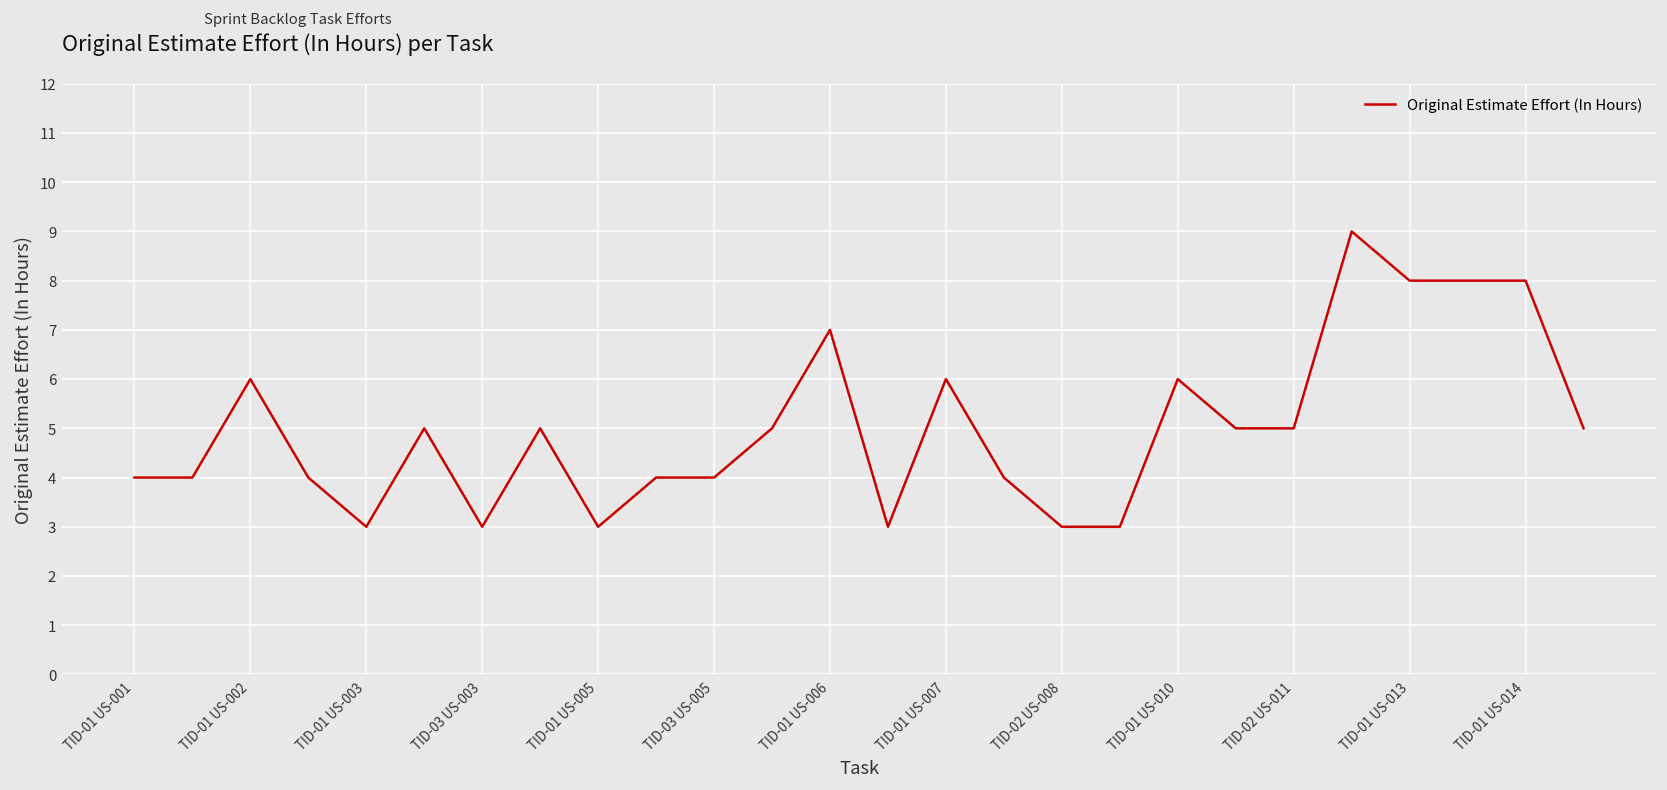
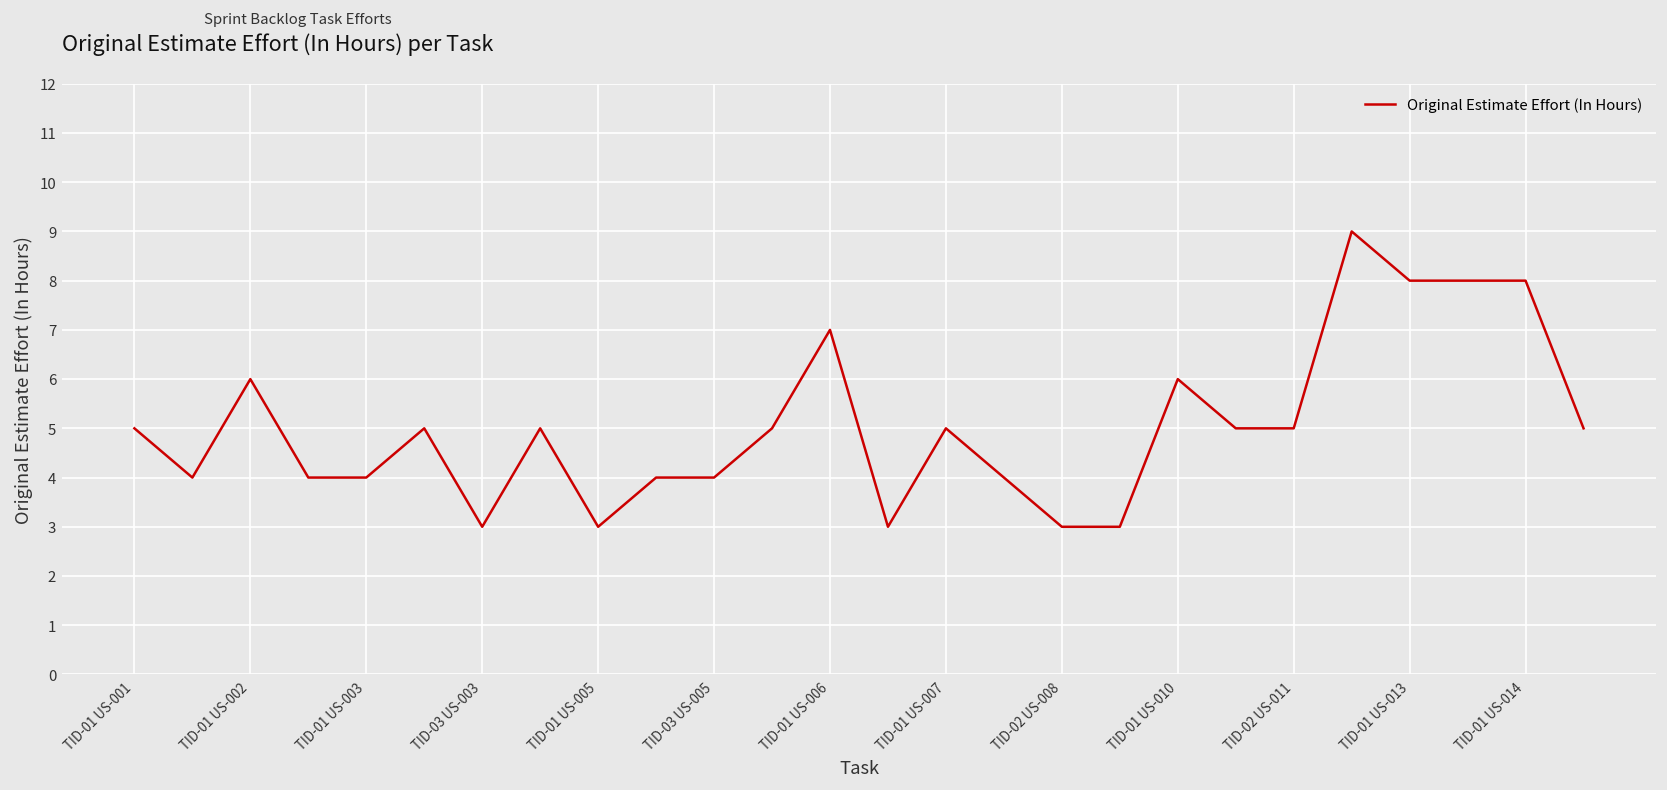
  {
-   "TID-01 US-001": 4,
+   "TID-01 US-001": 5,
    "TID-01 US-002": 6,
-   "TID-01 US-003": 3,
+   "TID-01 US-003": 4,
    "TID-03 US-003": 3,
    "TID-01 US-005": 3,
    "TID-03 US-005": 4,
    "TID-01 US-006": 7,
-   "TID-01 US-007": 6,
+   "TID-01 US-007": 5,
    "TID-02 US-008": 3,
    "TID-01 US-010": 6,
    "TID-02 US-011": 5,
    "TID-01 US-013": 8,
    "TID-01 US-014": 8
  }
